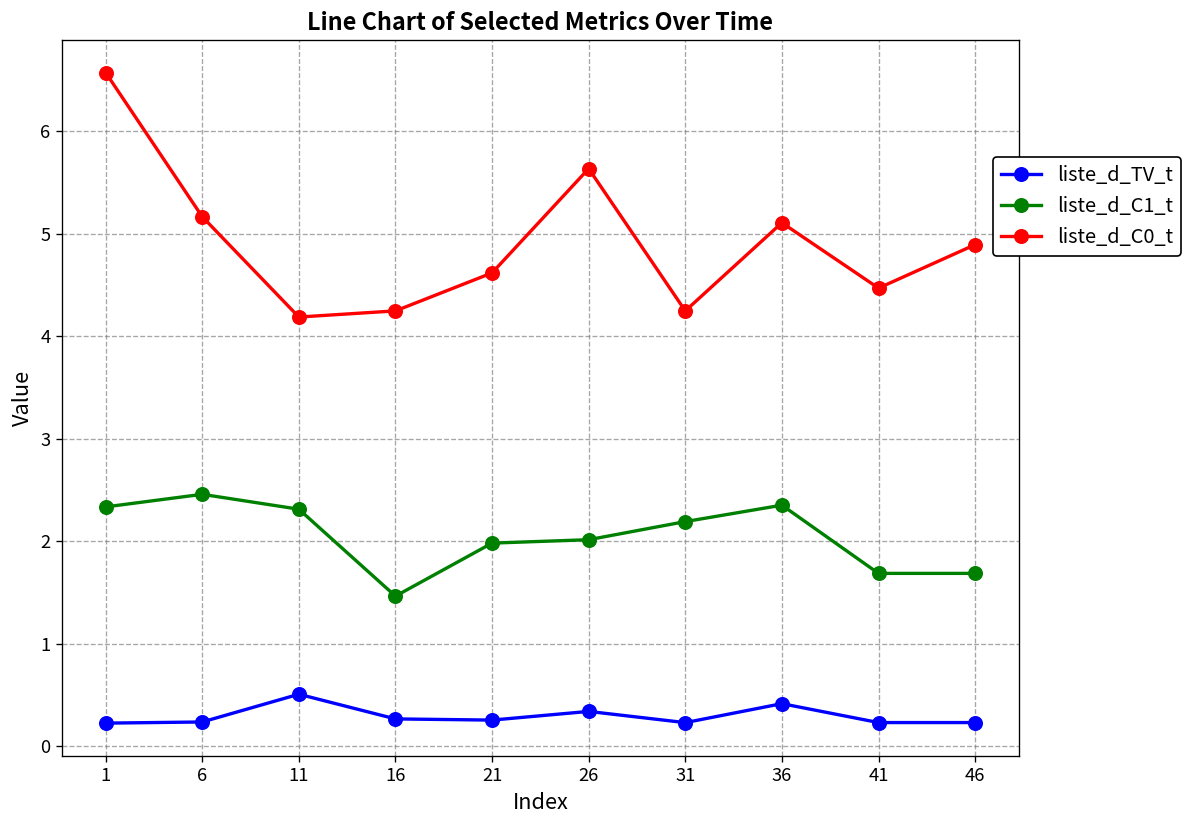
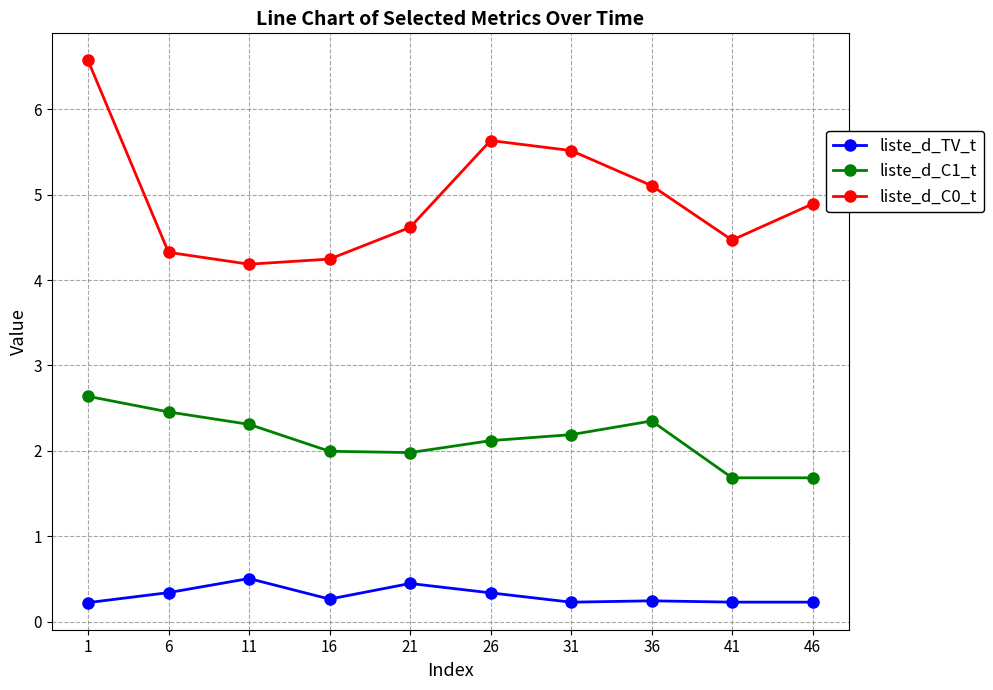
  {
    "liste_d_TV_t": {
      "1": 0.2,
-     "6": 0.2,
+     "6": 0.3,
      "11": 0.5,
      "16": 0.3,
-     "21": 0.3,
+     "21": 0.4,
      "26": 0.3,
      "31": 0.2,
-     "36": 0.4,
+     "36": 0.2,
      "41": 0.2,
      "46": 0.2
    },
    "liste_d_C1_t": {
-     "1": 2.3,
+     "1": 2.6,
      "6": 2.5,
      "11": 2.3,
-     "16": 1.5,
+     "16": 2.0,
      "21": 2.0,
-     "26": 2.0,
+     "26": 2.1,
      "31": 2.2,
      "36": 2.4,
      "41": 1.7,
      "46": 1.7
    },
    "liste_d_C0_t": {
      "1": 6.6,
-     "6": 5.2,
+     "6": 4.3,
      "11": 4.2,
      "16": 4.2,
      "21": 4.6,
      "26": 5.6,
-     "31": 4.2,
+     "31": 5.5,
      "36": 5.1,
      "41": 4.5,
      "46": 4.9
    }
  }
